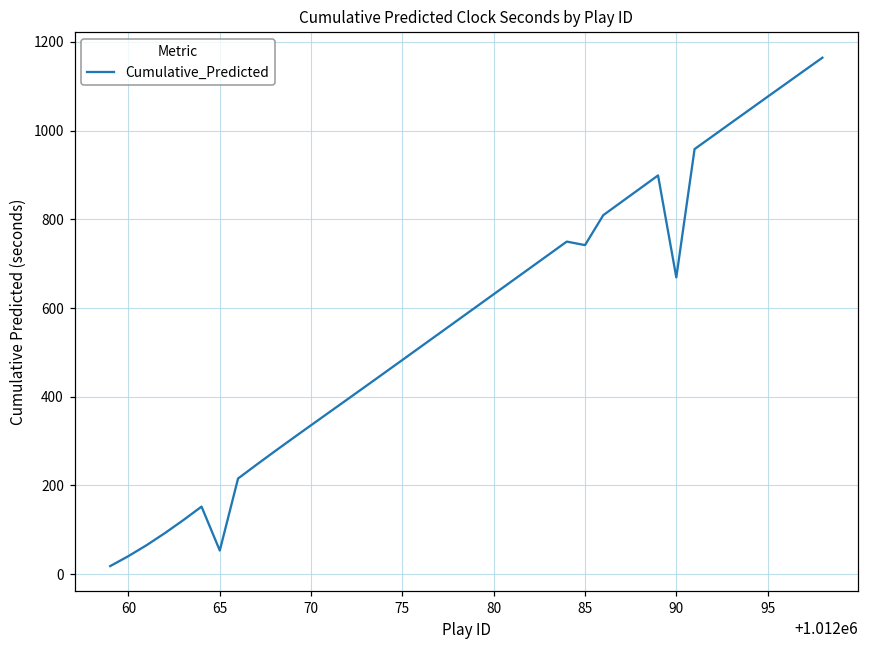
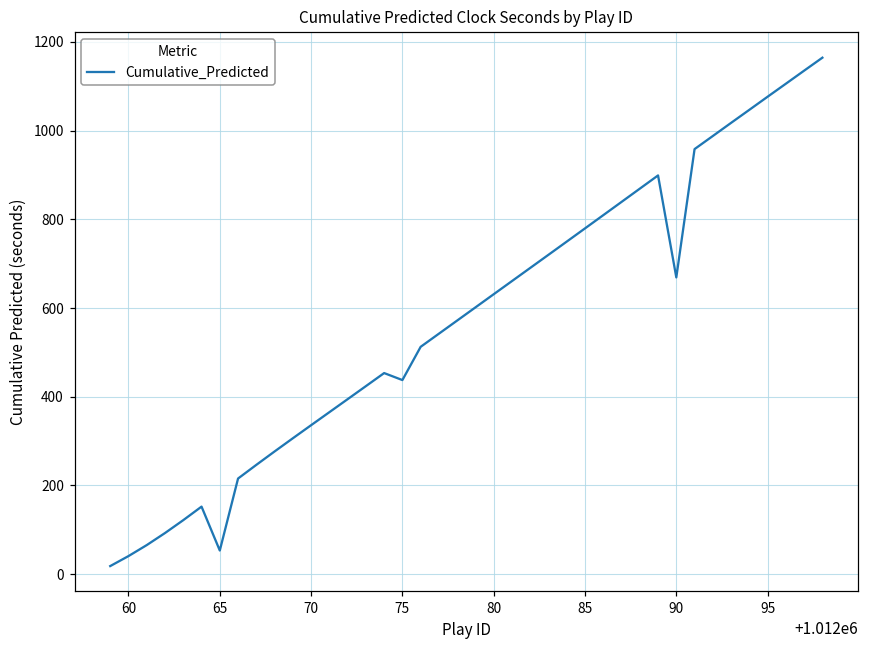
  {
    "60": 40,
    "65": 50,
    "70": 340,
-   "75": 480,
+   "75": 440,
    "80": 630,
-   "85": 740,
+   "85": 780,
    "90": 670,
    "95": 1080
  }
